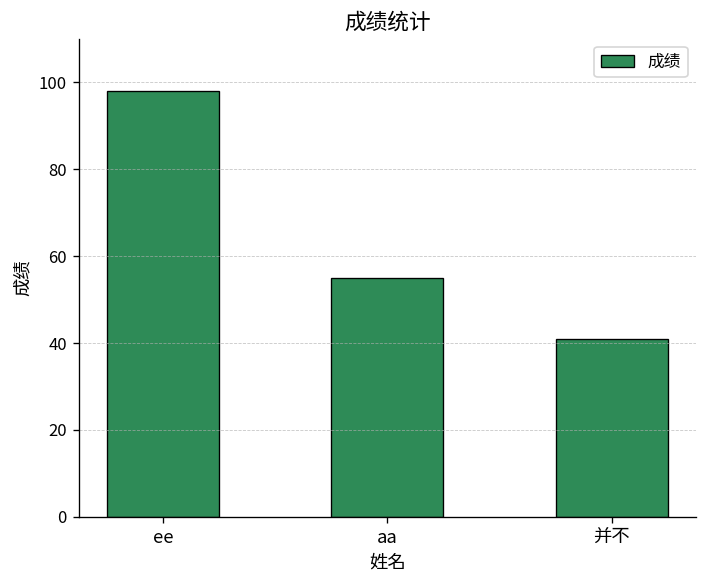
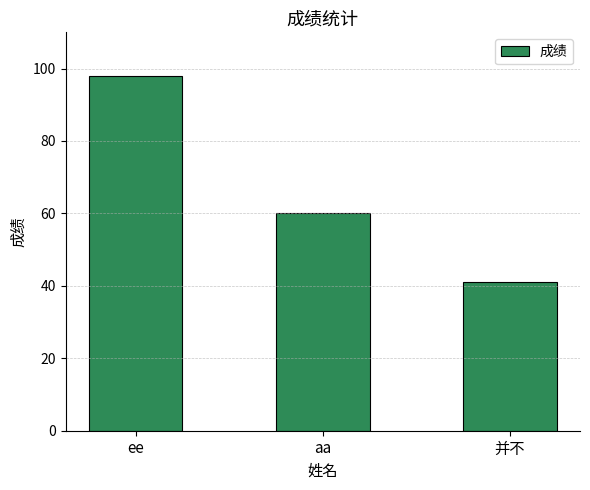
  {
    "ee": 98,
-   "aa": 55,
+   "aa": 60,
    "并不": 41
  }
